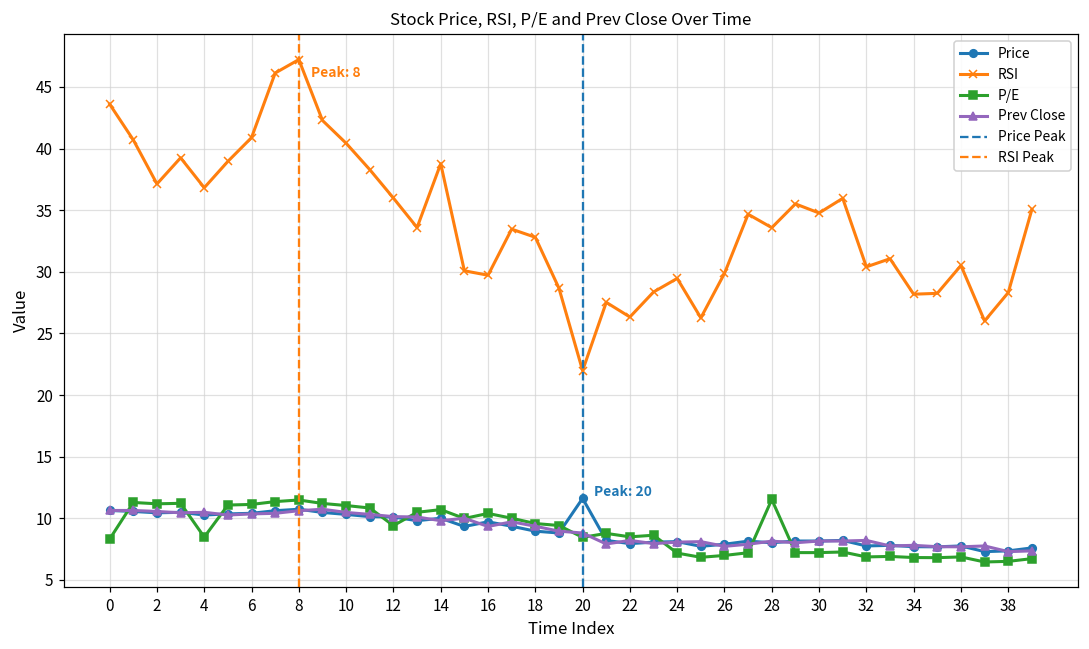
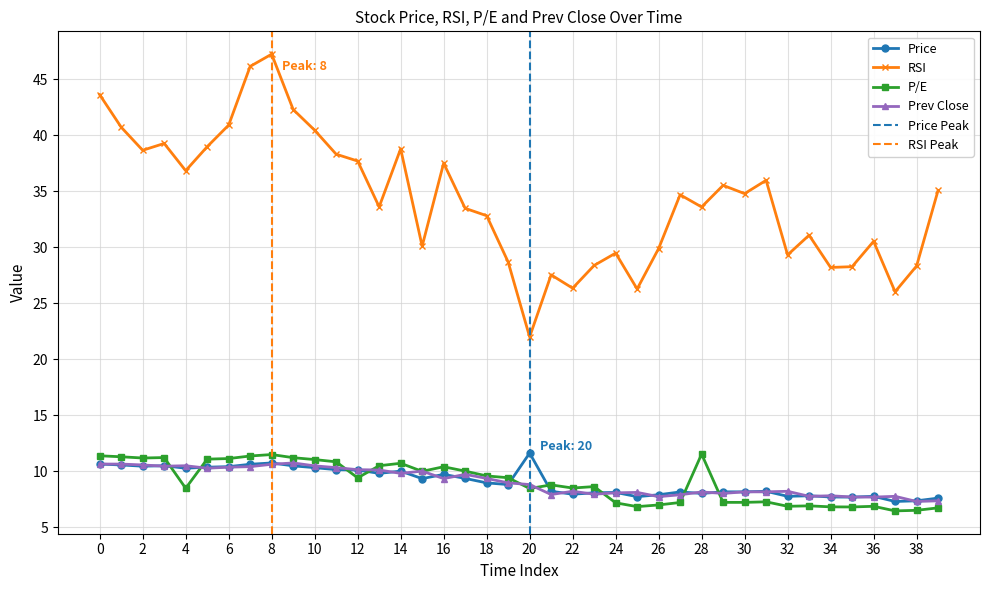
  {
    "Price": {
      "16": 9.7,
      "18": 9.0,
      "22": 7.9,
      "32": 7.8
    },
    "RSI": {
      "0": 43.6,
-     "2": 37.1,
+     "2": 38.6,
      "4": 36.8,
      "6": 40.9,
      "10": 40.4,
-     "12": 36.0,
+     "12": 37.7,
      "14": 38.8,
-     "16": 29.7,
+     "16": 37.5,
      "18": 32.8,
      "20": 22.0,
      "22": 26.3,
      "24": 29.5,
      "26": 29.9,
      "28": 33.6,
      "30": 34.8,
-     "32": 30.4,
+     "32": 29.3,
      "34": 28.2,
      "36": 30.5,
      "38": 28.3
    },
    "P/E": {
-     "0": 8.3,
+     "0": 11.4,
      "2": 11.2,
      "4": 8.5,
      "6": 11.1,
      "8": 11.5,
      "10": 11.0,
      "12": 9.4,
      "14": 10.7,
      "16": 10.4,
      "20": 8.5,
      "22": 8.5,
      "24": 7.2,
      "26": 7.0,
      "28": 11.5,
      "30": 7.2,
      "32": 6.9,
      "34": 6.8,
      "36": 6.9,
      "38": 6.5
    },
    "Prev Close": {
      "16": 9.3,
      "20": 8.8,
      "22": 8.2,
      "32": 8.2
    }
  }
